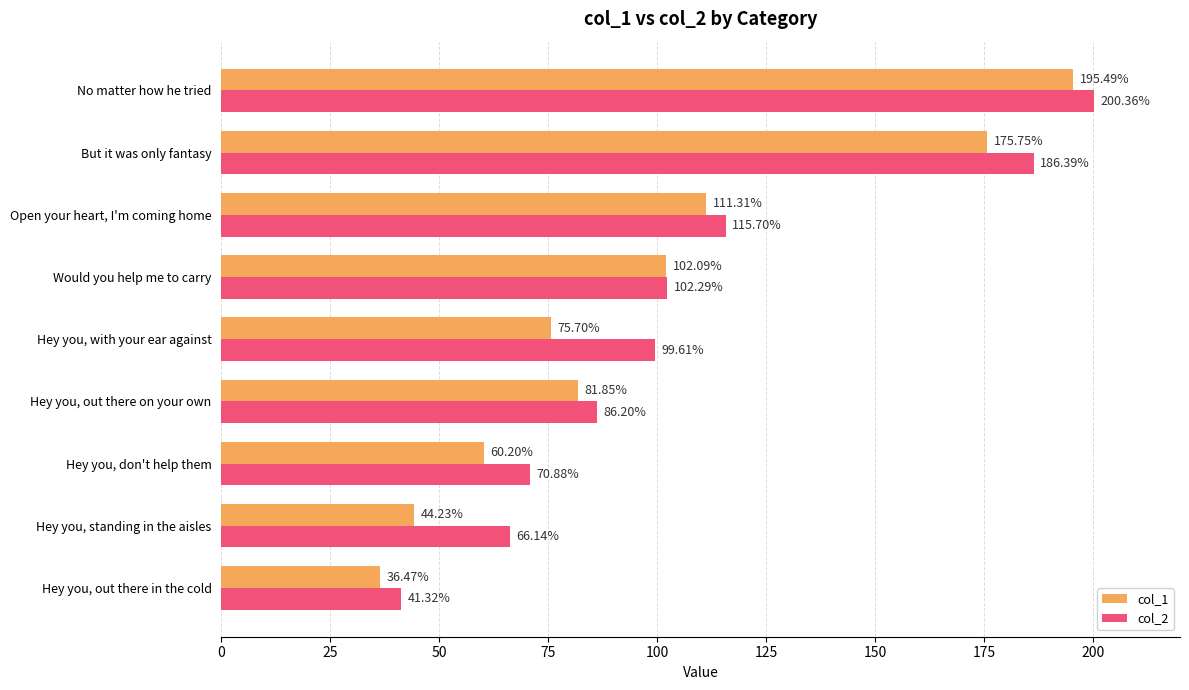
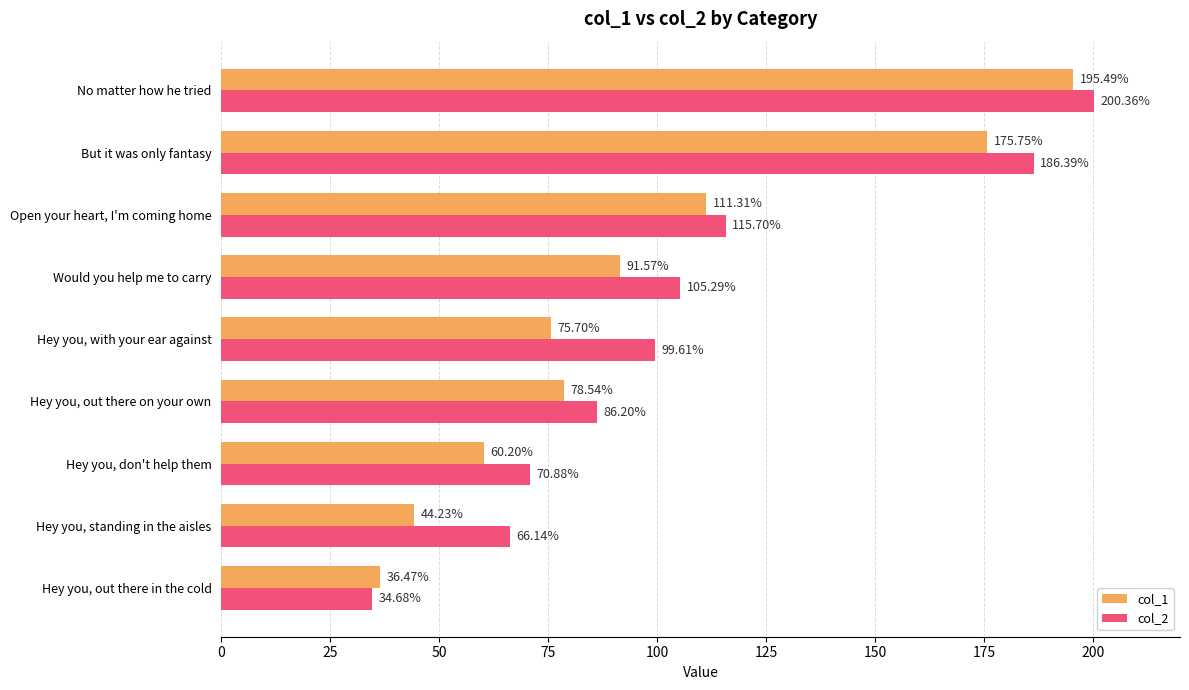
  {
    "col_1": {
      "No matter how he tried": "195.49%",
      "But it was only fantasy": "175.75%",
      "Open your heart, I'm coming home": "111.31%",
-     "Would you help me to carry": "102.09%",
+     "Would you help me to carry": "91.57%",
      "Hey you, with your ear against": "75.70%",
-     "Hey you, out there on your own": "81.85%",
+     "Hey you, out there on your own": "78.54%",
      "Hey you, don't help them": "60.20%",
      "Hey you, standing in the aisles": "44.23%",
      "Hey you, out there in the cold": "36.47%"
    },
    "col_2": {
      "No matter how he tried": "200.36%",
      "But it was only fantasy": "186.39%",
      "Open your heart, I'm coming home": "115.70%",
-     "Would you help me to carry": "102.29%",
+     "Would you help me to carry": "105.29%",
      "Hey you, with your ear against": "99.61%",
      "Hey you, out there on your own": "86.20%",
      "Hey you, don't help them": "70.88%",
      "Hey you, standing in the aisles": "66.14%",
-     "Hey you, out there in the cold": "41.32%"
+     "Hey you, out there in the cold": "34.68%"
    }
  }
